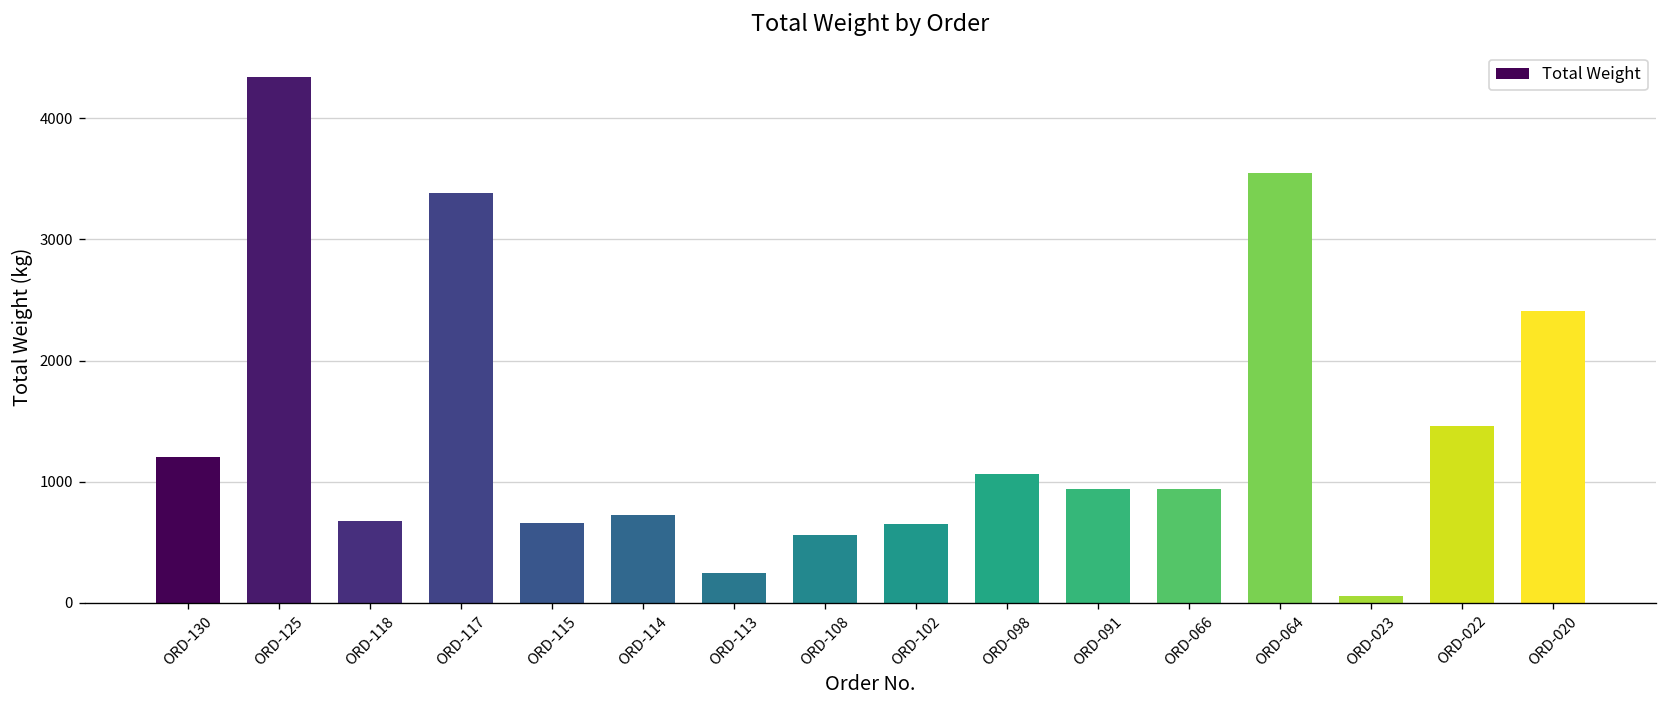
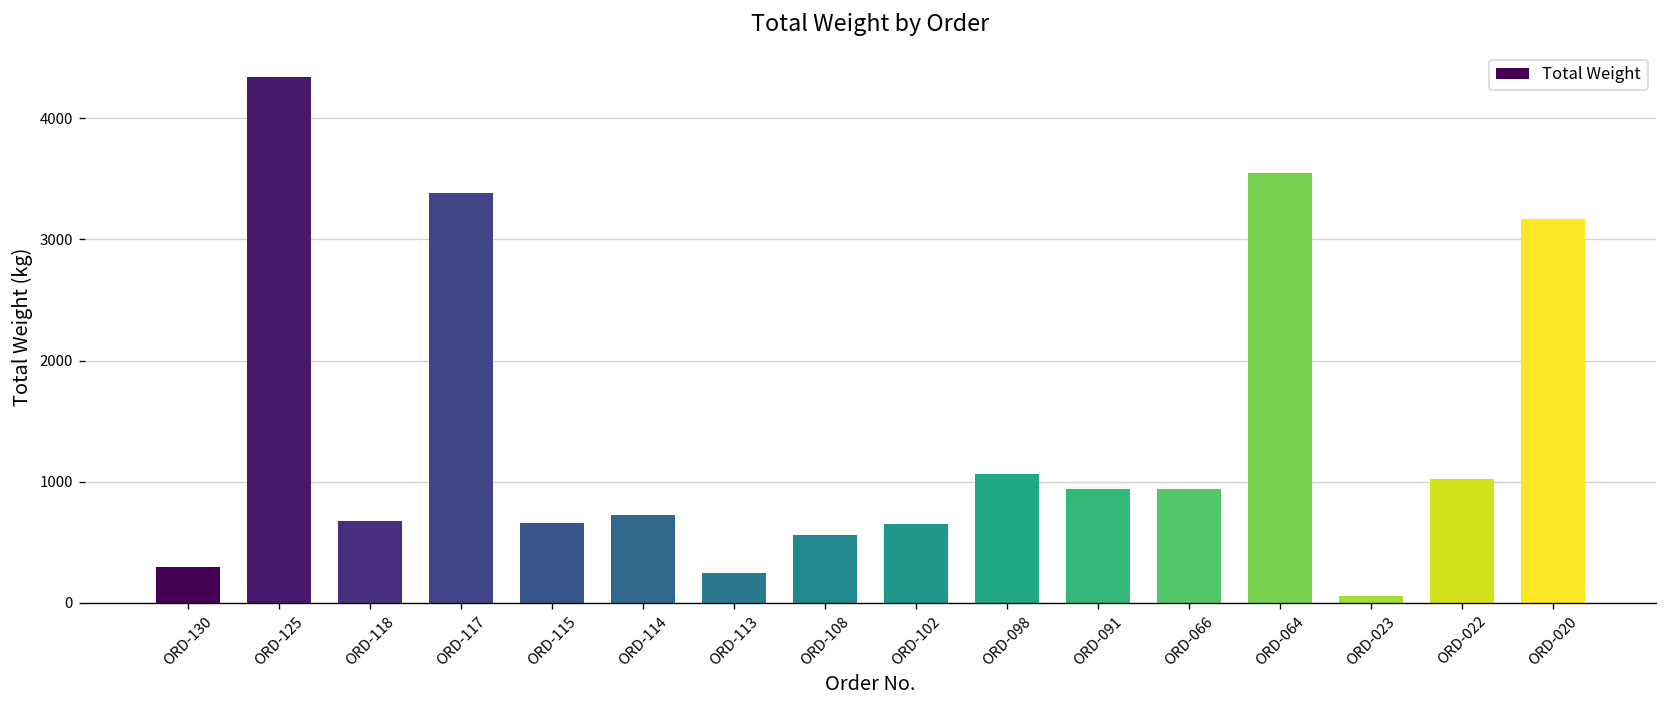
  {
-   "ORD-130": 1200,
+   "ORD-130": 300,
    "ORD-125": 4340,
    "ORD-118": 680,
    "ORD-117": 3390,
    "ORD-115": 660,
    "ORD-114": 730,
    "ORD-113": 250,
    "ORD-108": 560,
    "ORD-102": 650,
    "ORD-098": 1060,
    "ORD-091": 940,
    "ORD-066": 940,
    "ORD-064": 3540,
    "ORD-023": 50,
-   "ORD-022": 1460,
-   "ORD-020": 2410
+   "ORD-022": 1020,
+   "ORD-020": 3170
  }
